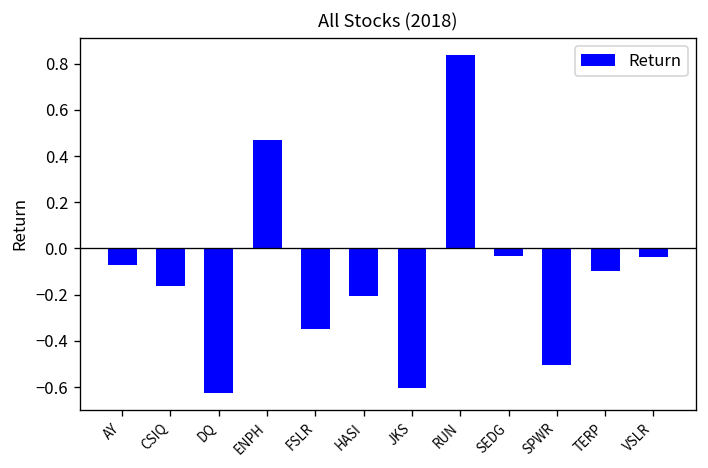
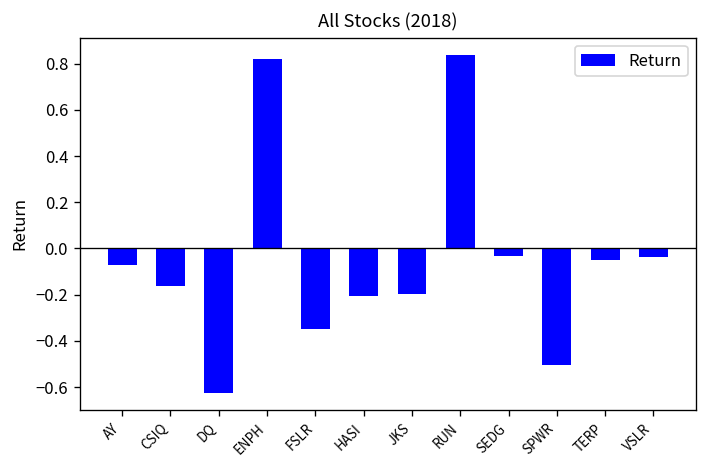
  {
    "AY": -0.07,
    "CSIQ": -0.16,
    "DQ": -0.63,
-   "ENPH": 0.47,
+   "ENPH": 0.82,
    "FSLR": -0.35,
    "HASI": -0.21,
-   "JKS": -0.61,
+   "JKS": -0.20,
    "RUN": 0.84,
    "SEDG": -0.03,
    "SPWR": -0.50,
-   "TERP": -0.10,
+   "TERP": -0.05,
    "VSLR": -0.04
  }
